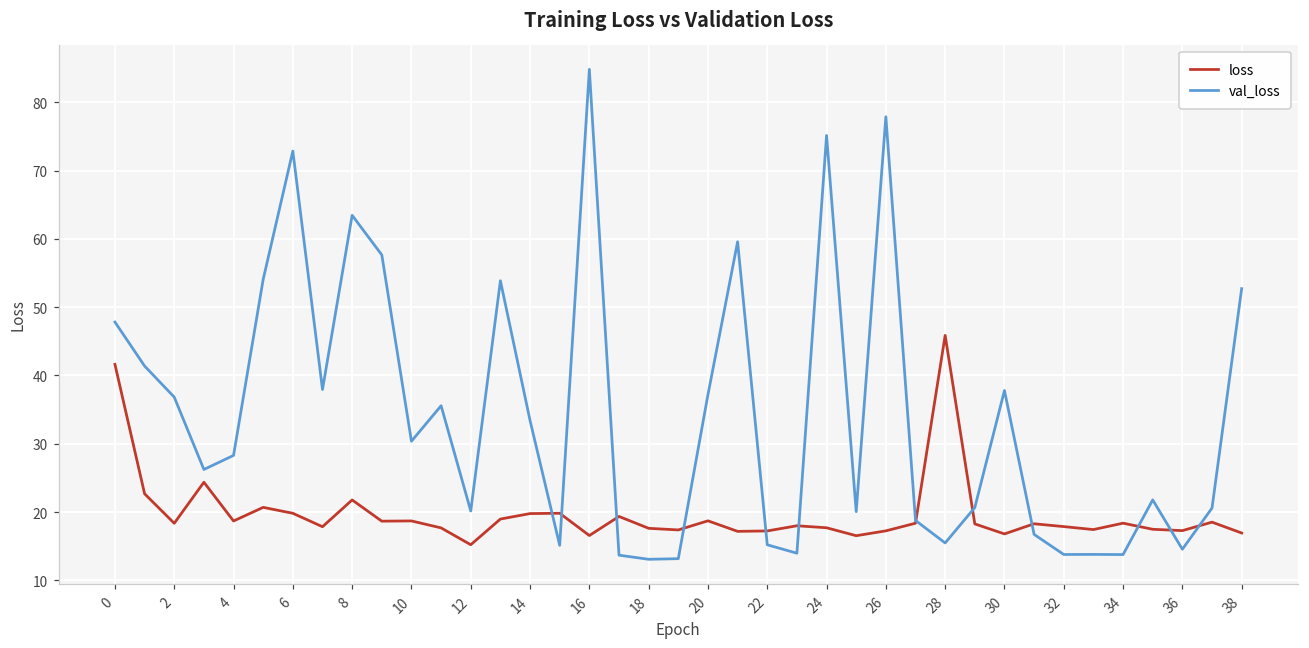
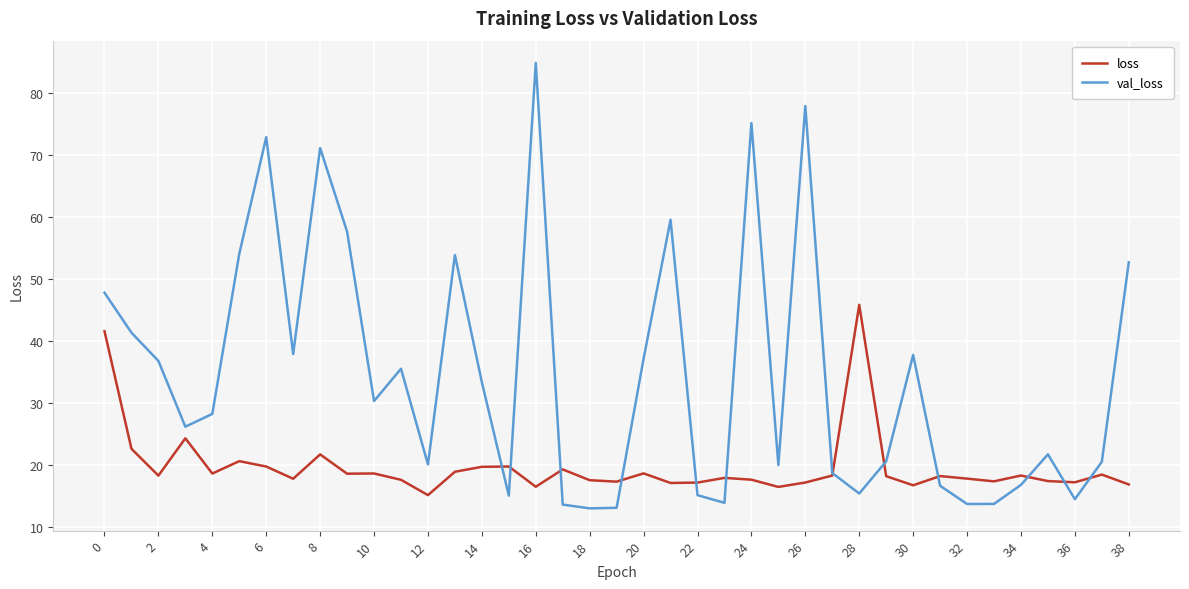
  {
    "loss": {
      "0": 42,
      "2": 18,
      "4": 19,
      "6": 20,
      "8": 22,
      "10": 19,
      "12": 15,
      "14": 20,
      "16": 17,
      "18": 18,
      "20": 19,
      "22": 17,
      "24": 18,
      "26": 17,
      "28": 46,
      "30": 17,
      "32": 18,
      "34": 18,
      "36": 17,
      "38": 17
    },
    "val_loss": {
      "0": 48,
      "2": 37,
      "4": 28,
      "6": 73,
-     "8": 63,
+     "8": 71,
      "10": 30,
      "12": 20,
      "14": 33,
      "16": 85,
      "18": 13,
      "20": 37,
      "22": 15,
      "24": 75,
      "26": 78,
      "28": 15,
      "30": 38,
      "32": 14,
-     "34": 14,
+     "34": 17,
      "36": 15,
      "38": 53
    }
  }
